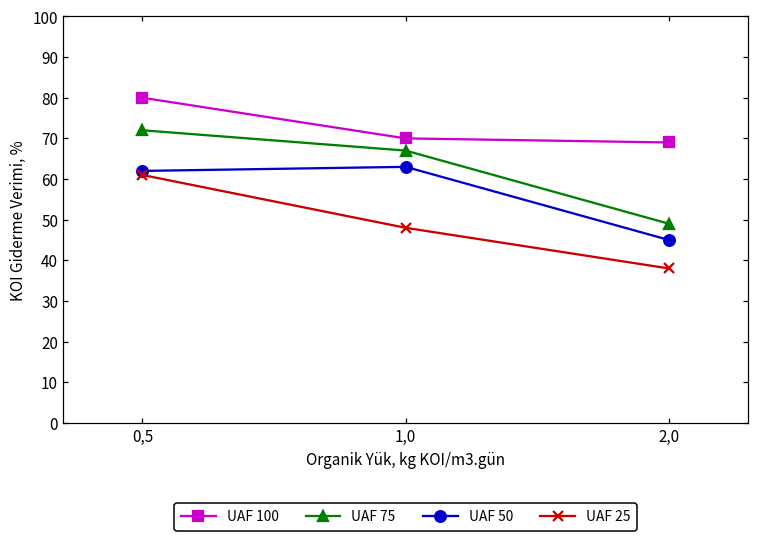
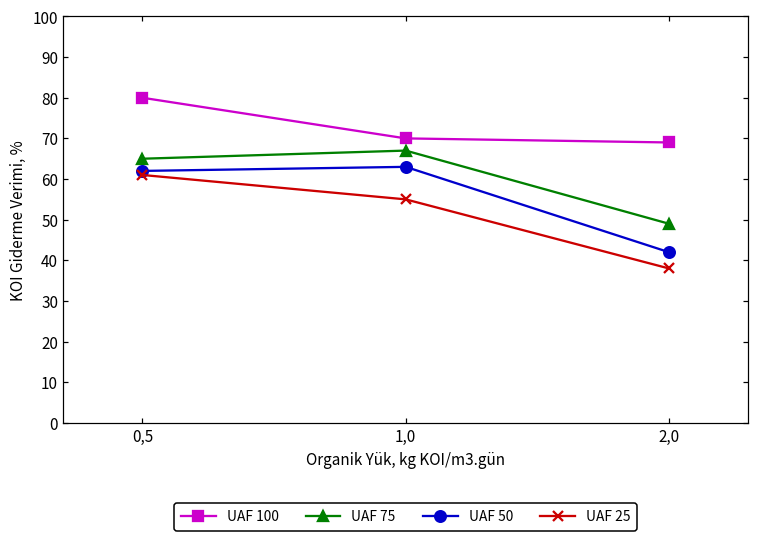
  {
    "UAF 100": {
      "0,5": 80,
      "1,0": 70,
      "2,0": 69
    },
    "UAF 75": {
-     "0,5": 72,
+     "0,5": 65,
      "1,0": 67,
      "2,0": 49
    },
    "UAF 50": {
      "0,5": 62,
      "1,0": 63,
-     "2,0": 45
+     "2,0": 42
    },
    "UAF 25": {
      "0,5": 61,
-     "1,0": 48,
+     "1,0": 55,
      "2,0": 38
    }
  }
